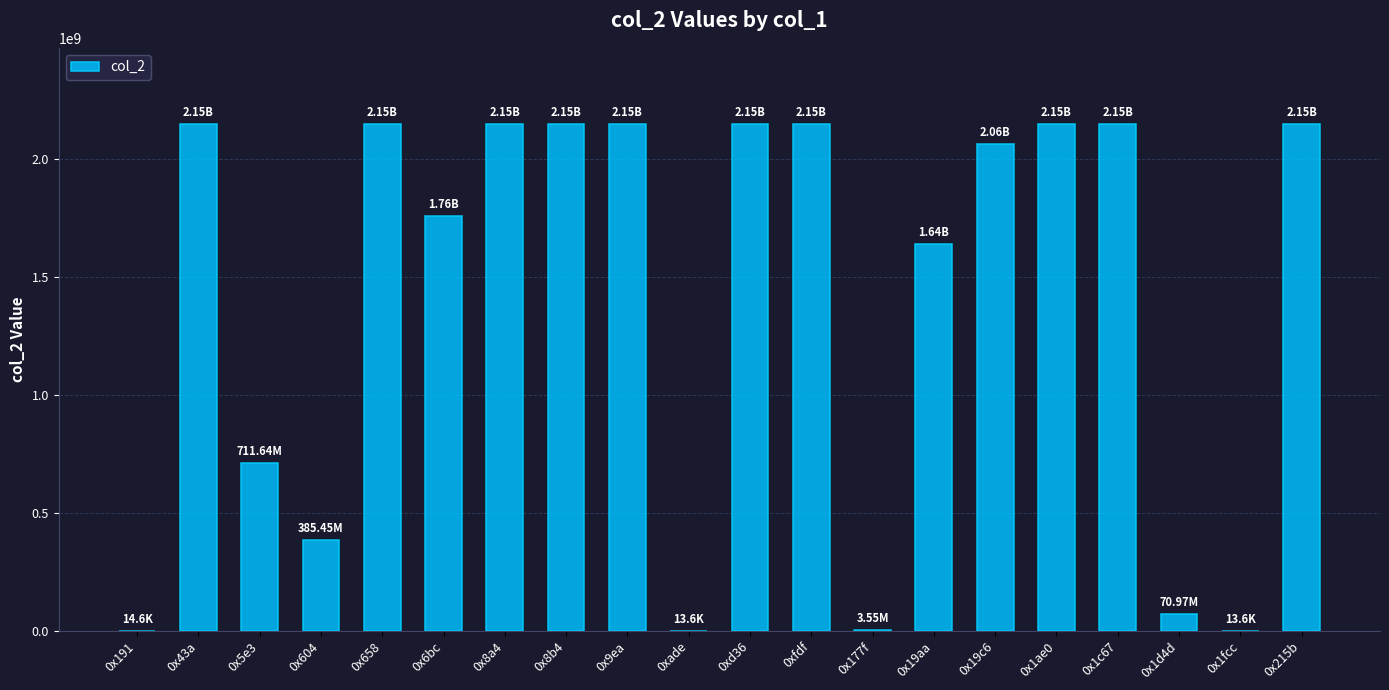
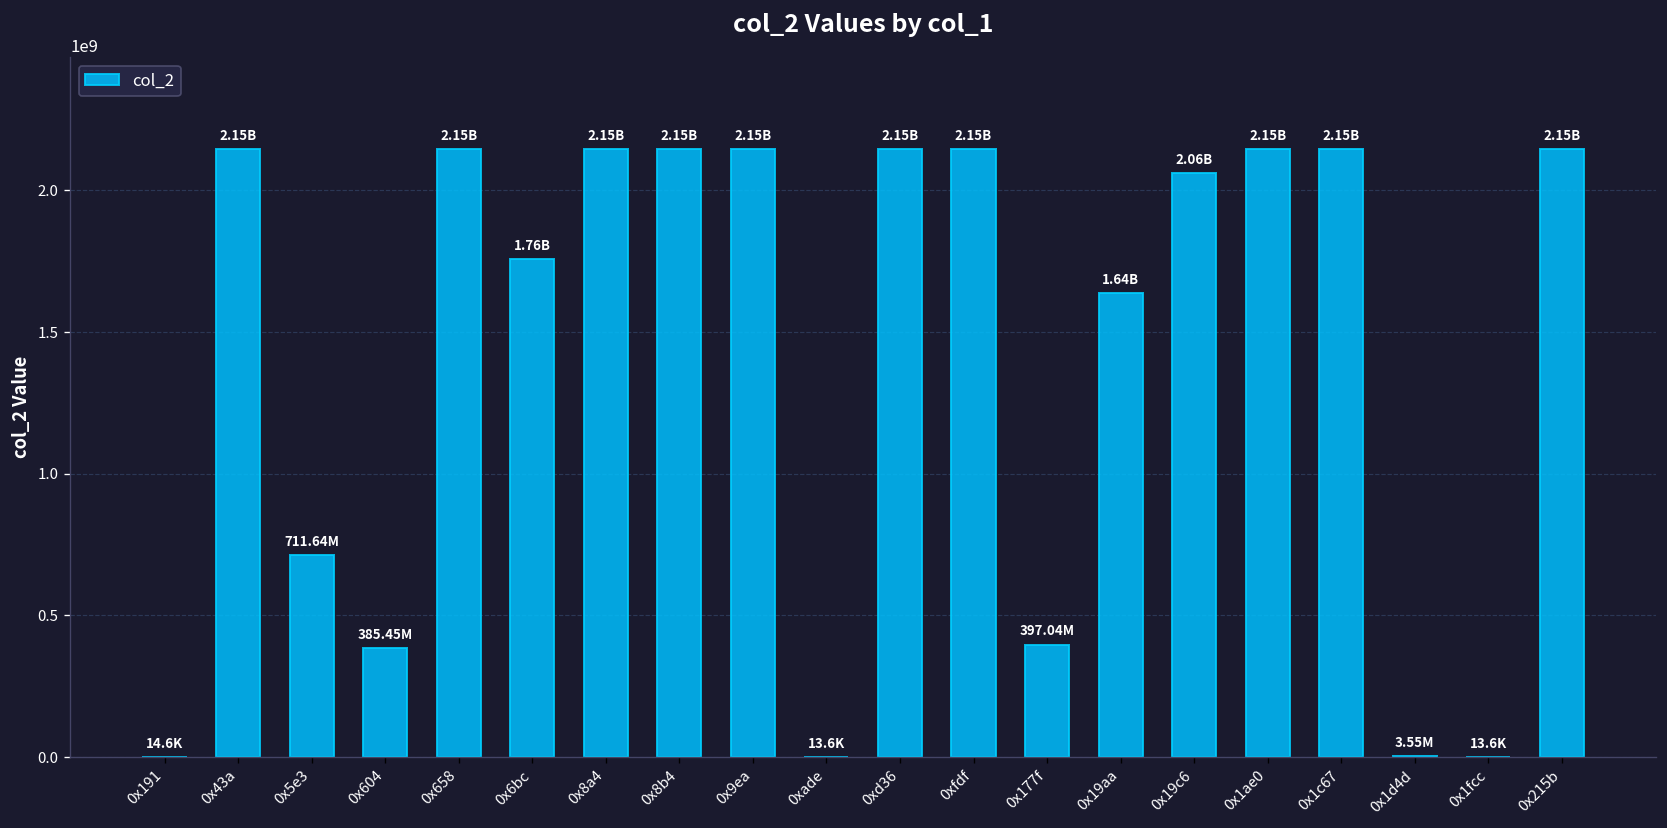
  {
    "0x191": "14.6K",
    "0x43a": "2.15B",
    "0x5e3": "711.64M",
    "0x604": "385.45M",
    "0x658": "2.15B",
    "0x6bc": "1.76B",
    "0x8a4": "2.15B",
    "0x8b4": "2.15B",
    "0x9ea": "2.15B",
    "0xade": "13.6K",
    "0xd36": "2.15B",
    "0xfdf": "2.15B",
-   "0x177f": "3.55M",
+   "0x177f": "397.04M",
    "0x19aa": "1.64B",
    "0x19c6": "2.06B",
    "0x1ae0": "2.15B",
    "0x1c67": "2.15B",
-   "0x1d4d": "70.97M",
+   "0x1d4d": "3.55M",
    "0x1fcc": "13.6K",
    "0x215b": "2.15B"
  }
